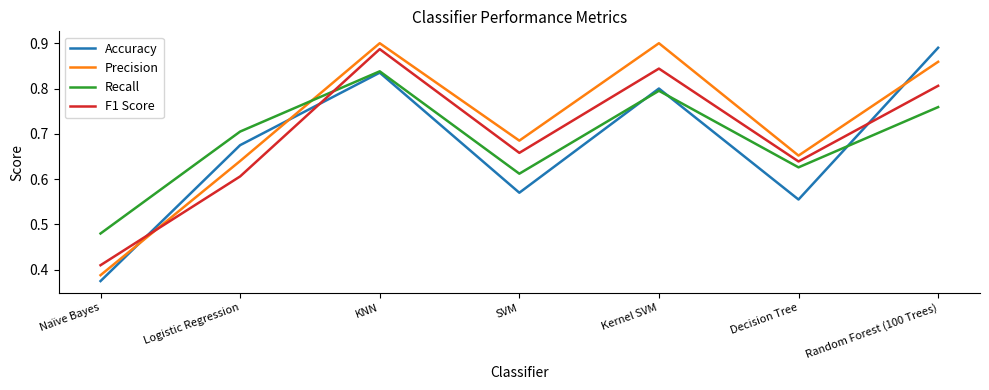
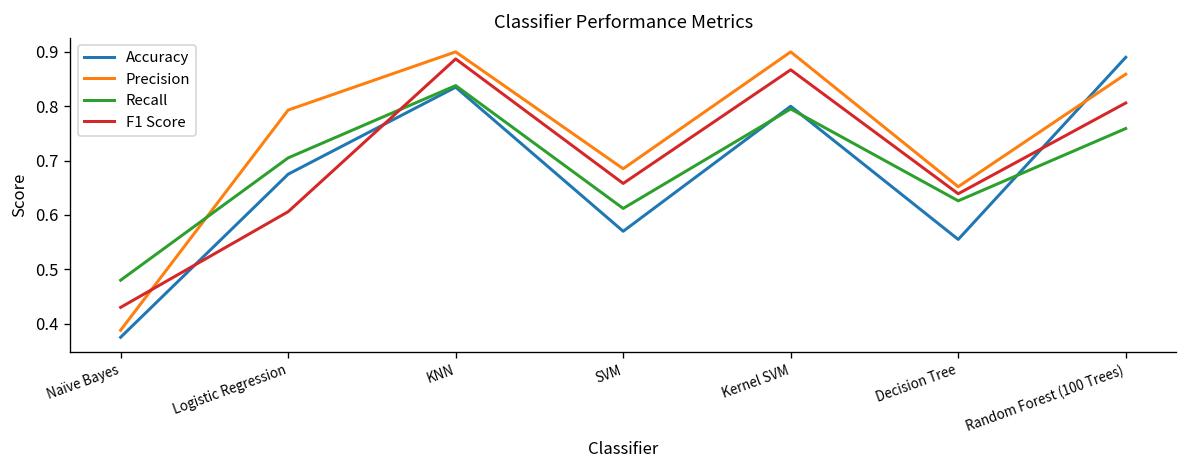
  {
    "Accuracy": {
      "Naïve Bayes": 0.38,
      "Logistic Regression": 0.68,
      "SVM": 0.57,
      "Decision Tree": 0.56,
      "Random Forest (100 Trees)": 0.89
    },
    "Precision": {
      "Naïve Bayes": 0.39,
-     "Logistic Regression": 0.64,
+     "Logistic Regression": 0.79,
      "KNN": 0.90,
      "SVM": 0.69,
      "Kernel SVM": 0.90,
      "Decision Tree": 0.65,
      "Random Forest (100 Trees)": 0.86
    },
    "Recall": {
      "Naïve Bayes": 0.48,
      "Logistic Regression": 0.71,
      "SVM": 0.61,
      "Decision Tree": 0.63,
      "Random Forest (100 Trees)": 0.76
    },
    "F1 Score": {
-     "Naïve Bayes": 0.41,
+     "Naïve Bayes": 0.43,
      "Logistic Regression": 0.61,
      "KNN": 0.89,
      "SVM": 0.66,
-     "Kernel SVM": 0.84,
+     "Kernel SVM": 0.87,
      "Decision Tree": 0.64,
      "Random Forest (100 Trees)": 0.81
    }
  }
